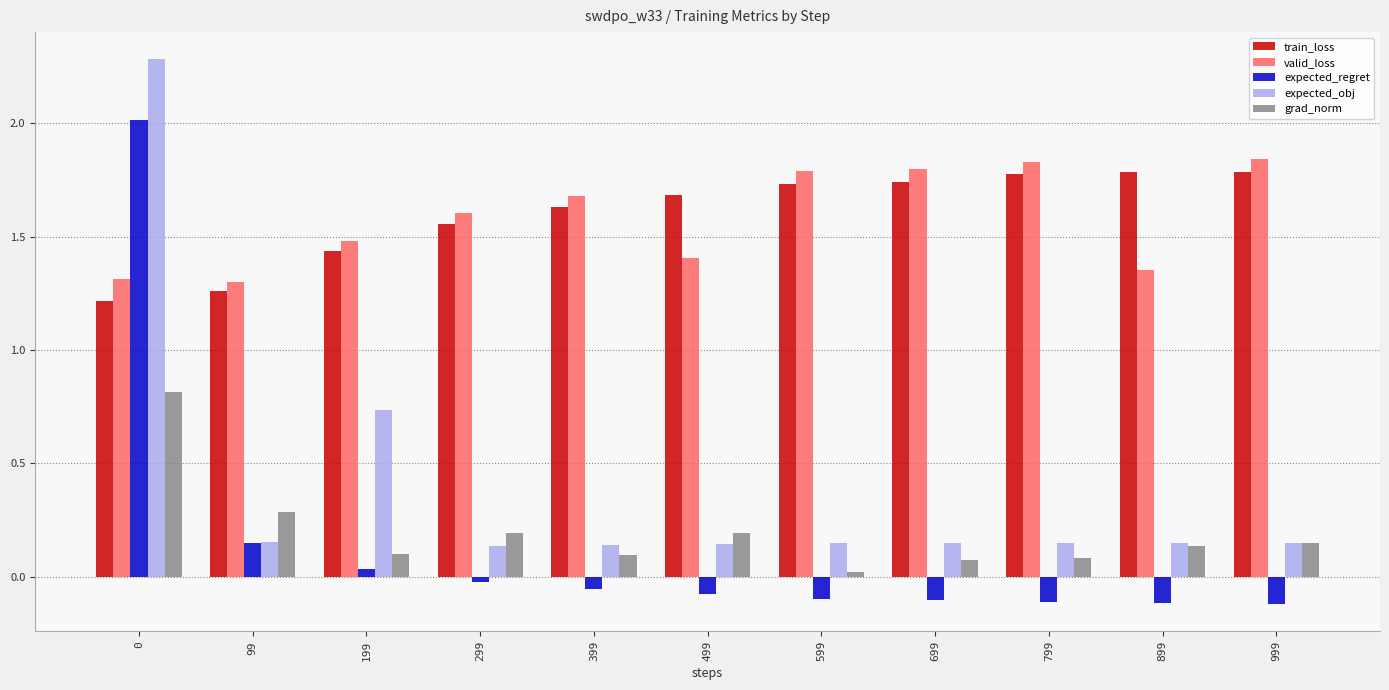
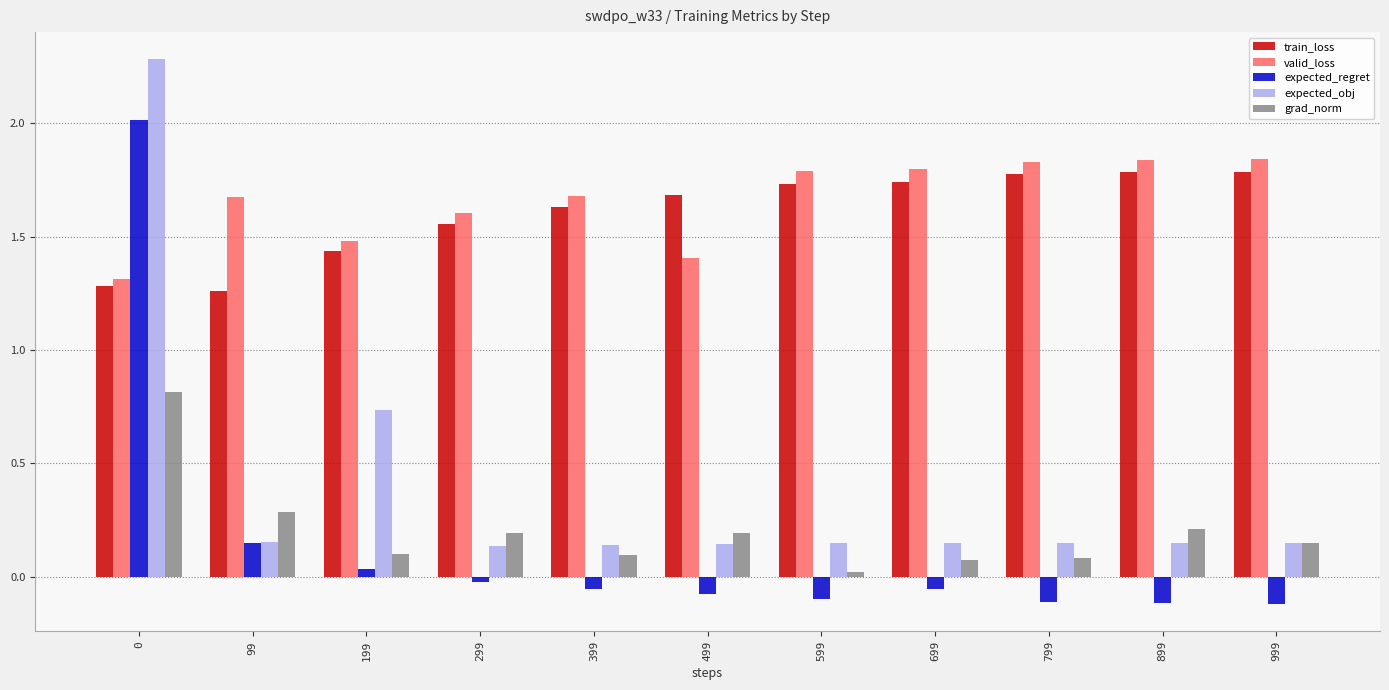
  {
    "train_loss": {
-     "0": 1.22,
+     "0": 1.28,
      "99": 1.26,
      "199": 1.44,
      "299": 1.56,
      "399": 1.63,
      "499": 1.68,
      "599": 1.73,
      "699": 1.74,
      "799": 1.77,
      "899": 1.78,
      "999": 1.79
    },
    "valid_loss": {
      "0": 1.31,
-     "99": 1.30,
+     "99": 1.67,
      "199": 1.48,
      "299": 1.60,
      "399": 1.68,
      "499": 1.41,
      "599": 1.79,
      "699": 1.80,
      "799": 1.83,
-     "899": 1.35,
+     "899": 1.84,
      "999": 1.84
    },
    "expected_regret": {
      "0": 2.01,
      "99": 0.15,
      "199": 0.04,
      "299": -0.02,
      "399": -0.06,
      "499": -0.08,
      "599": -0.10,
-     "699": -0.10,
+     "699": -0.05,
      "799": -0.11,
      "899": -0.12,
      "999": -0.12
    },
    "expected_obj": {
      "0": 2.28,
      "99": 0.15,
      "199": 0.73,
      "299": 0.14,
      "399": 0.14,
      "499": 0.15,
      "599": 0.15,
      "699": 0.15,
      "799": 0.15,
      "899": 0.15,
      "999": 0.15
    },
    "grad_norm": {
      "0": 0.81,
      "99": 0.28,
      "199": 0.10,
      "299": 0.19,
      "399": 0.09,
      "499": 0.19,
      "599": 0.02,
      "699": 0.07,
      "799": 0.08,
-     "899": 0.14,
+     "899": 0.21,
      "999": 0.15
    }
  }
